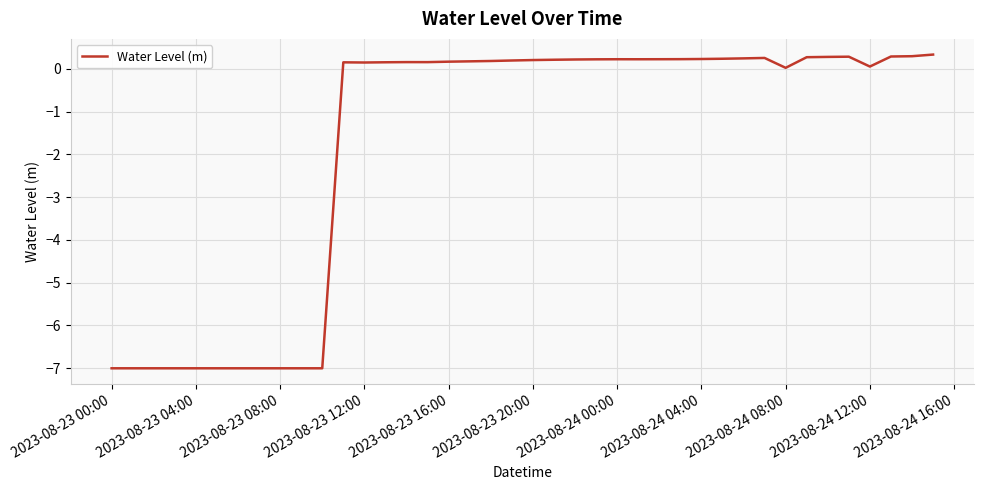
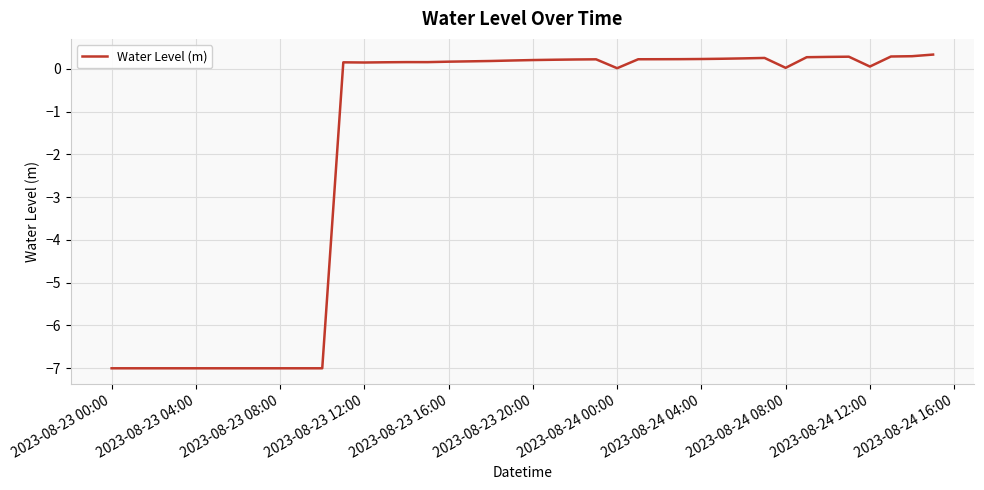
  {
    "2023-08-23 00:00": -7.0,
    "2023-08-23 04:00": -7.0,
    "2023-08-23 08:00": -7.0,
    "2023-08-23 12:00": 0.1,
    "2023-08-23 16:00": 0.2,
    "2023-08-23 20:00": 0.2,
-   "2023-08-24 00:00": 0.2,
+   "2023-08-24 00:00": 0.0,
    "2023-08-24 04:00": 0.2,
    "2023-08-24 08:00": 0.0,
    "2023-08-24 12:00": 0.1
  }
